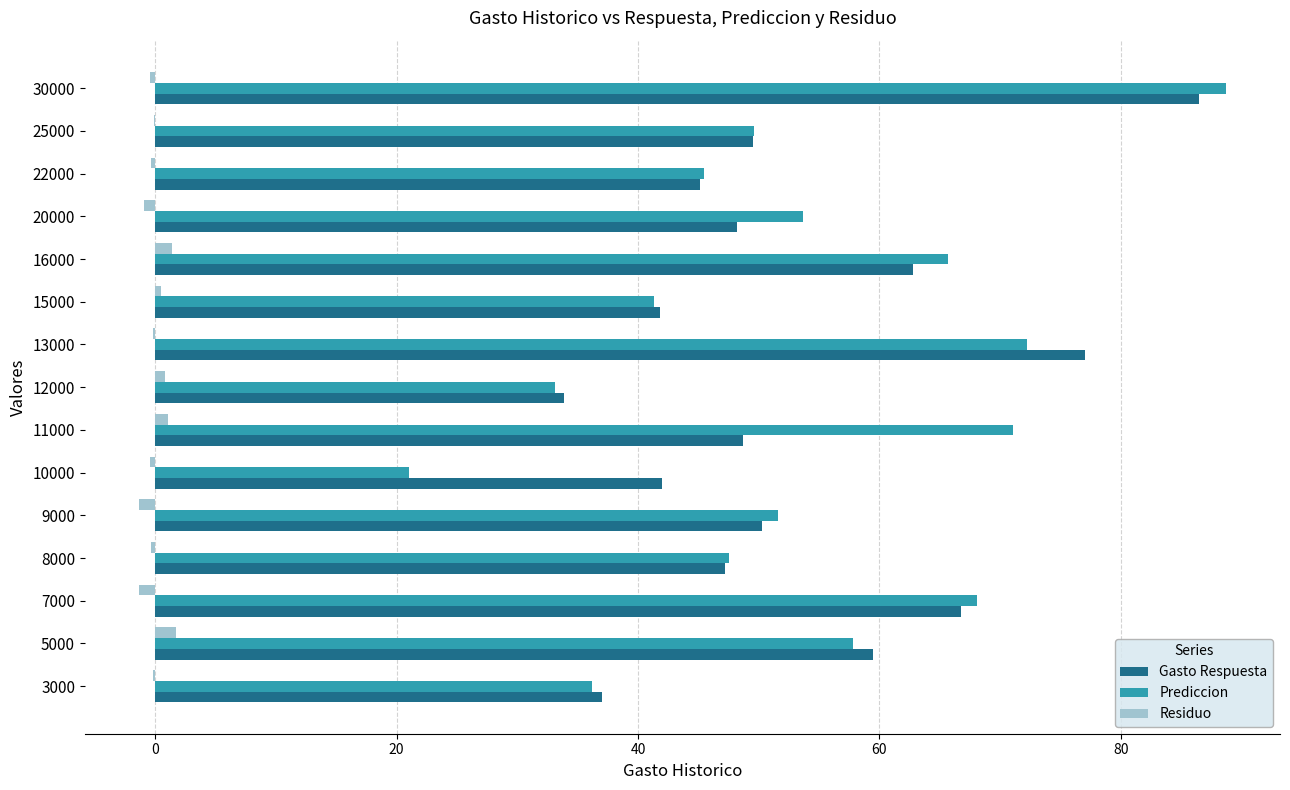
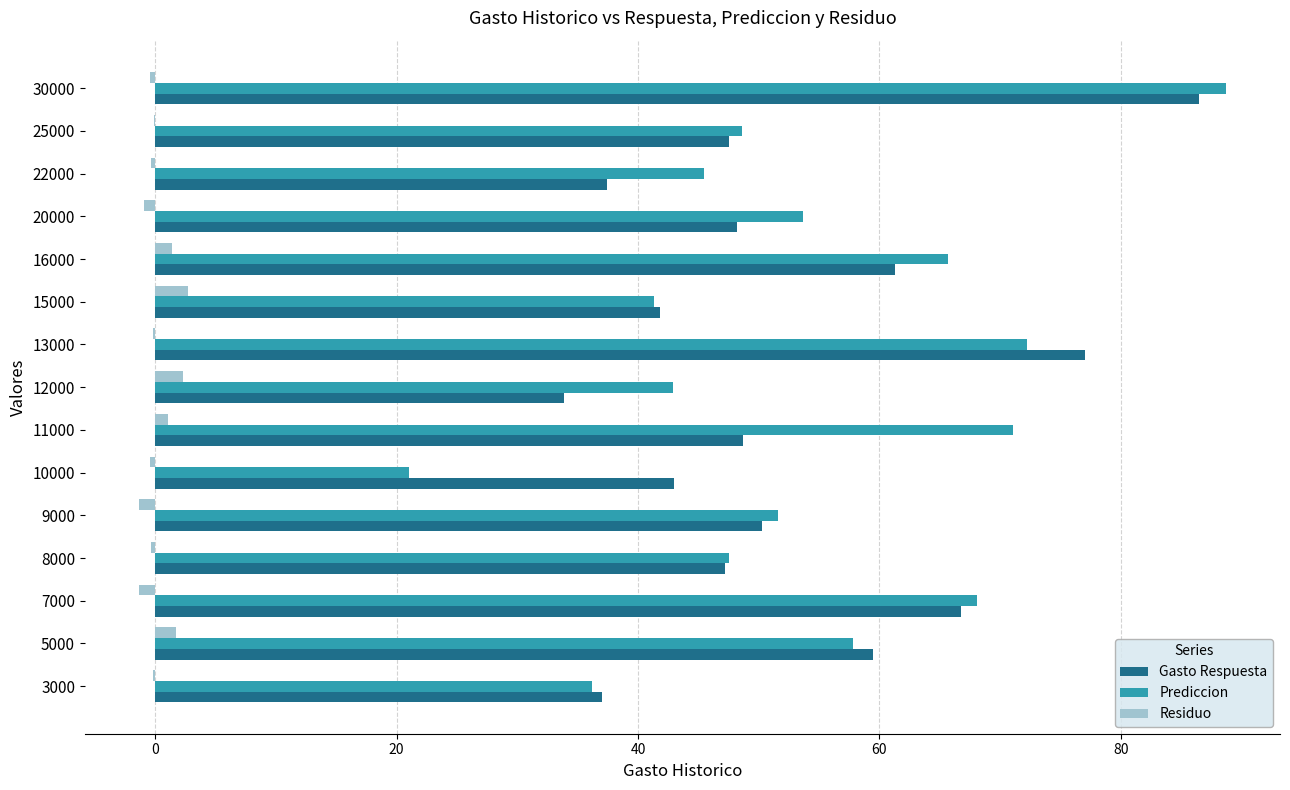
  {
    "Gasto Respuesta": {
      "30000": 86.5,
-     "25000": 49.5,
-     "22000": 45.1,
+     "25000": 47.5,
+     "22000": 37.4,
      "20000": 48.2,
-     "16000": 62.8,
+     "16000": 61.3,
      "15000": 41.8,
      "13000": 77.0,
      "12000": 33.9,
      "11000": 48.7,
-     "10000": 42,
+     "10000": 43,
      "9000": 50.3,
      "8000": 47.2,
      "7000": 66.8,
      "5000": 59.5,
      "3000": 37.0
    },
    "Prediccion": {
      "30000": 88.7,
-     "25000": 49.6,
+     "25000": 48.6,
      "22000": 45.5,
      "20000": 53.7,
      "16000": 65.7,
      "15000": 41.3,
      "13000": 72.2,
-     "12000": 33.1,
+     "12000": 42.9,
      "11000": 71.1,
      "10000": 21.1,
      "9000": 51.6,
      "8000": 47.5,
      "7000": 68.1,
      "5000": 57.8,
      "3000": 36.2
    },
    "Residuo": {
      "30000": -0.4,
      "22000": -0.4,
      "20000": -0.9,
      "16000": 1.4,
-     "15000": 0.5,
+     "15000": 2.7,
      "13000": -0.2,
-     "12000": 0.8,
+     "12000": 2.3,
      "11000": 1.1,
      "10000": -0.4,
      "9000": -1.3,
      "8000": -0.3,
      "7000": -1.3,
      "5000": 1.7,
      "3000": -0.2
    }
  }
